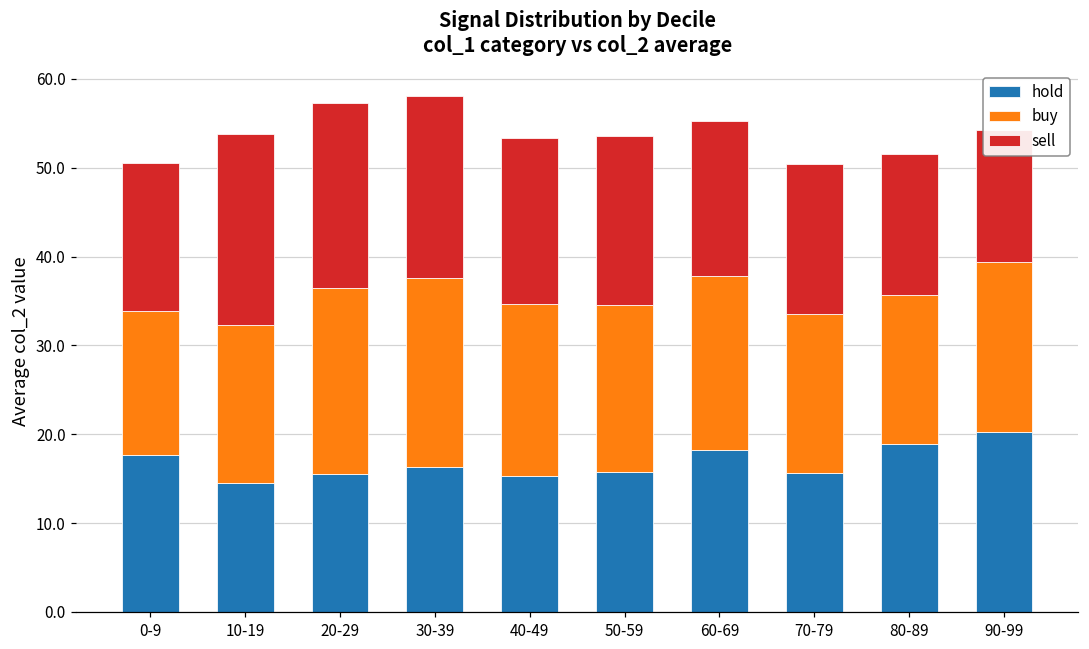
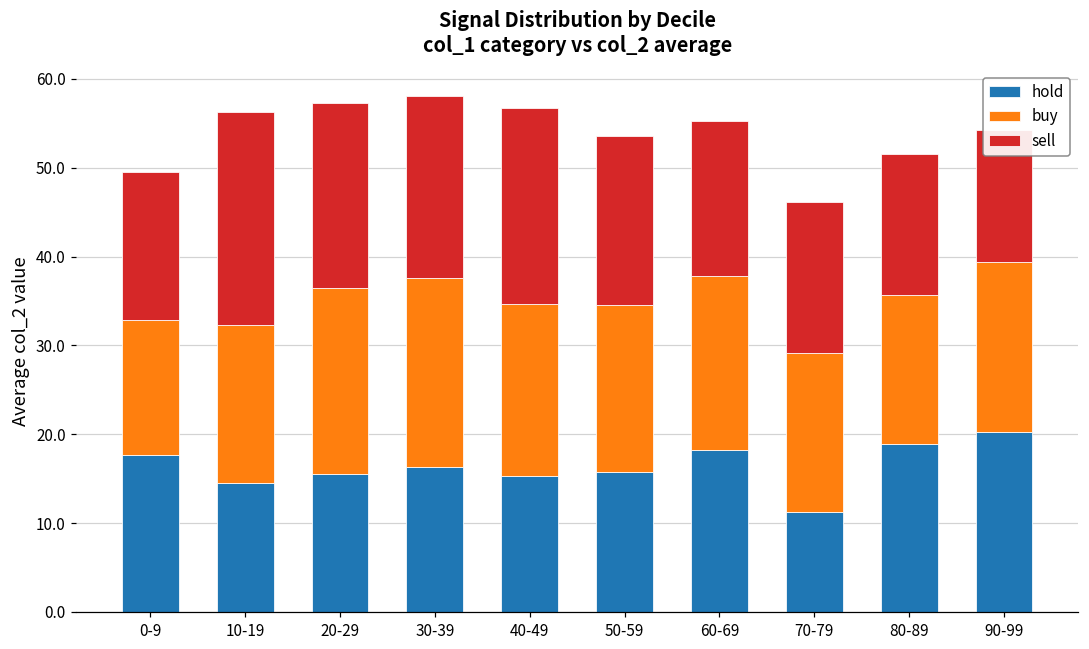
  {
    "hold": {
      "0-9": 18,
      "10-19": 15,
      "20-29": 16,
      "30-39": 16,
      "40-49": 15,
      "50-59": 16,
      "60-69": 18,
-     "70-79": 16,
+     "70-79": 11,
      "80-89": 19,
      "90-99": 20
    },
    "buy": {
-     "0-9": 16,
+     "0-9": 15,
      "10-19": 18,
      "20-29": 21,
      "30-39": 21,
      "40-49": 19,
      "50-59": 19,
      "60-69": 20,
      "70-79": 18,
      "80-89": 17,
      "90-99": 19
    },
    "sell": {
      "0-9": 17,
-     "10-19": 22,
+     "10-19": 24,
      "20-29": 21,
      "30-39": 21,
-     "40-49": 19,
+     "40-49": 22,
      "50-59": 19,
      "60-69": 18,
      "70-79": 17,
      "80-89": 16
    }
  }
